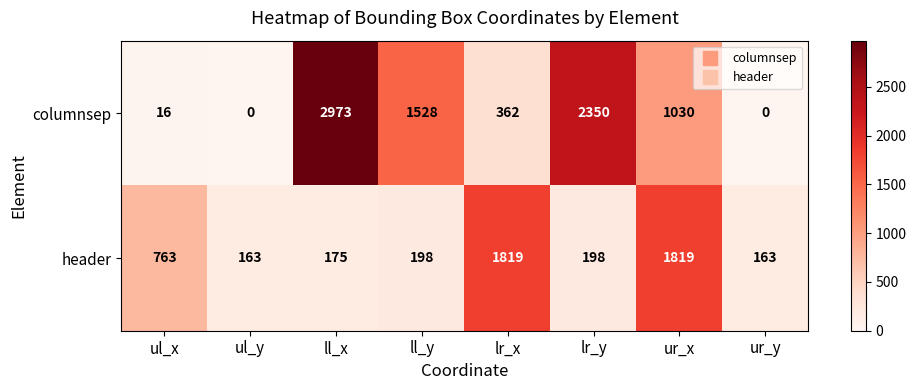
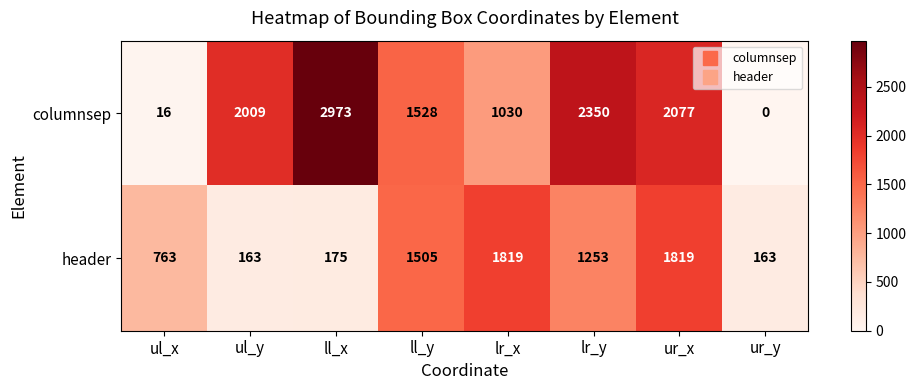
  {
    "columnsep": {
      "ul_x": 16,
-     "ul_y": 0,
+     "ul_y": 2009,
      "ll_x": 2973,
      "ll_y": 1528,
-     "lr_x": 362,
+     "lr_x": 1030,
      "lr_y": 2350,
-     "ur_x": 1030,
+     "ur_x": 2077,
      "ur_y": 0
    },
    "header": {
      "ul_x": 763,
      "ul_y": 163,
      "ll_x": 175,
-     "ll_y": 198,
+     "ll_y": 1505,
      "lr_x": 1819,
-     "lr_y": 198,
+     "lr_y": 1253,
      "ur_x": 1819,
      "ur_y": 163
    }
  }
